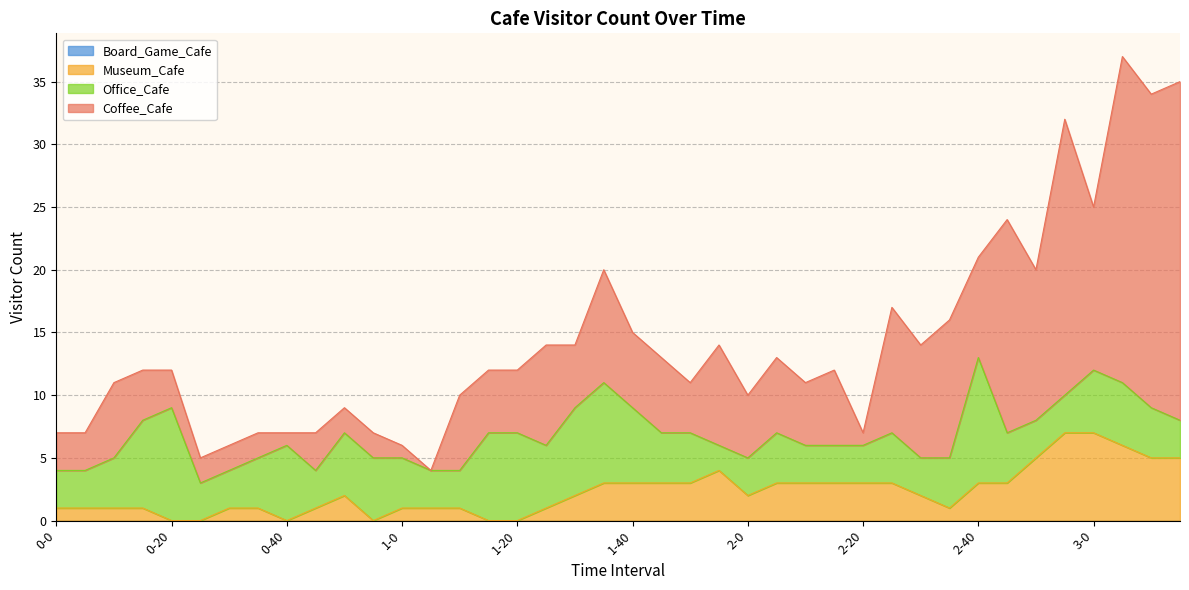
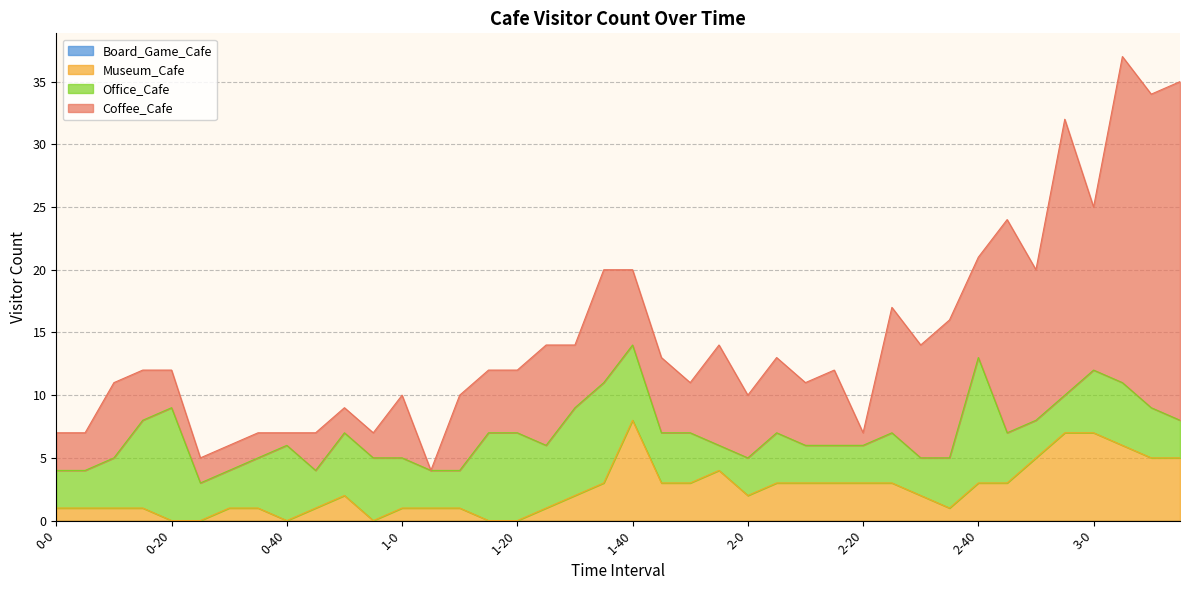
  {
    "Board_Game_Cafe": {
      "0-0": 0,
      "1-0": 0,
      "1-40": 0,
      "2-0": 0,
      "2-20": 0,
      "2-40": 0,
      "3-0": 0
    },
    "Museum_Cafe": {
      "0-0": 1,
      "1-0": 1,
-     "1-40": 3,
+     "1-40": 8,
      "2-0": 2,
      "2-20": 3,
      "2-40": 3,
      "3-0": 7
    },
    "Office_Cafe": {
      "0-0": 4,
      "0-20": 9,
      "0-40": 6,
      "1-0": 5,
      "1-20": 7,
      "2-0": 5,
      "2-20": 6,
      "2-40": 13,
      "3-0": 12
    },
    "Coffee_Cafe": {
      "0-0": 3,
      "0-20": 3,
      "0-40": 1,
-     "1-0": 1,
+     "1-0": 5,
      "1-20": 5,
      "1-40": 6,
      "2-0": 5,
      "2-20": 1,
      "2-40": 8,
      "3-0": 13
    }
  }
